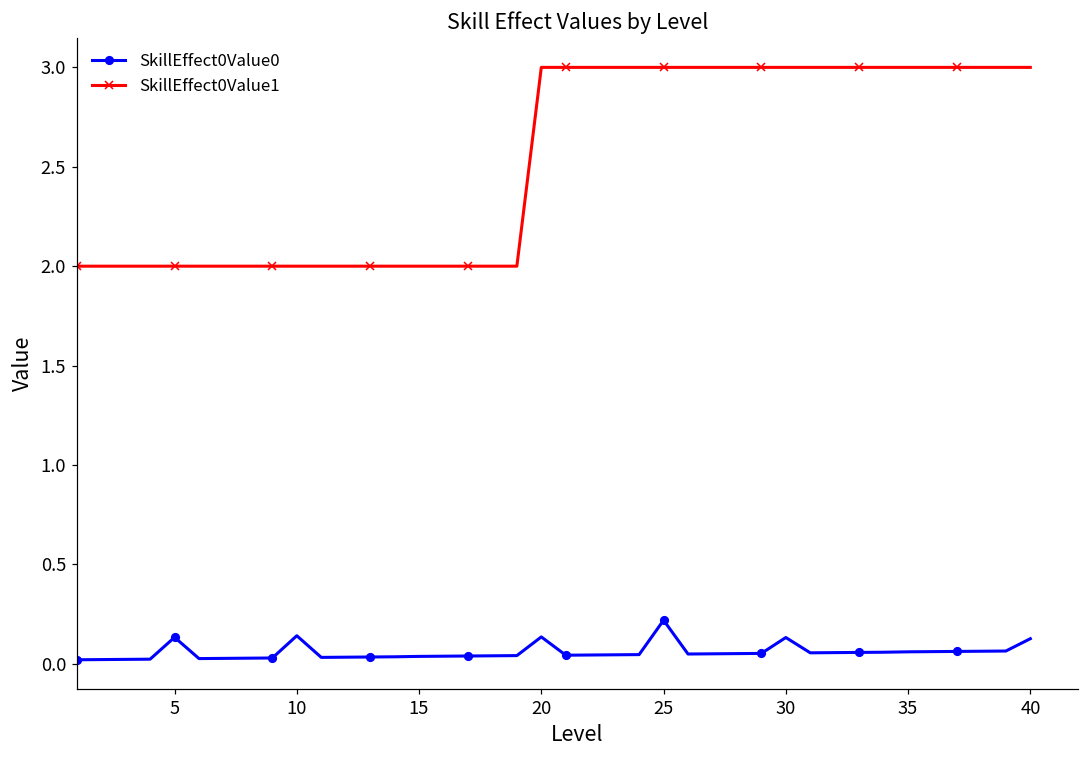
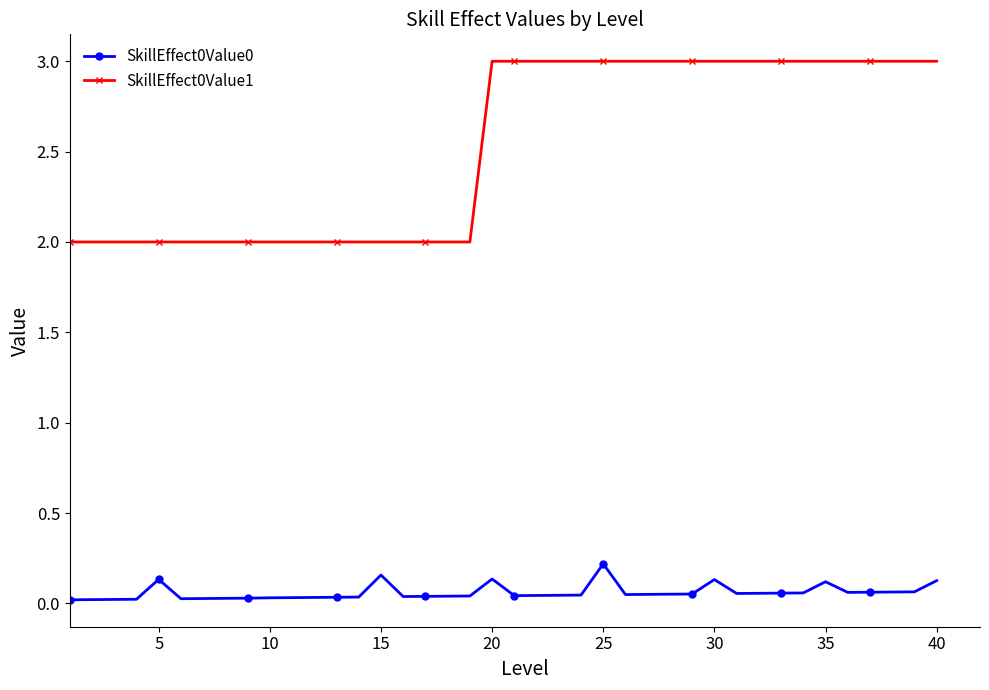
  {
    "SkillEffect0Value0": {
      "5": 0.13,
-     "10": 0.14,
-     "15": 0.04,
+     "10": 0.03,
+     "15": 0.16,
      "20": 0.14,
      "25": 0.22,
      "30": 0.13,
-     "35": 0.06,
+     "35": 0.12,
      "40": 0.13
    },
    "SkillEffect0Value1": {
      "5": 2.00,
      "10": 2.00,
      "15": 2.00,
      "20": 3.00,
      "25": 3.00,
      "30": 3.00,
      "35": 3.00,
      "40": 3.00
    }
  }
